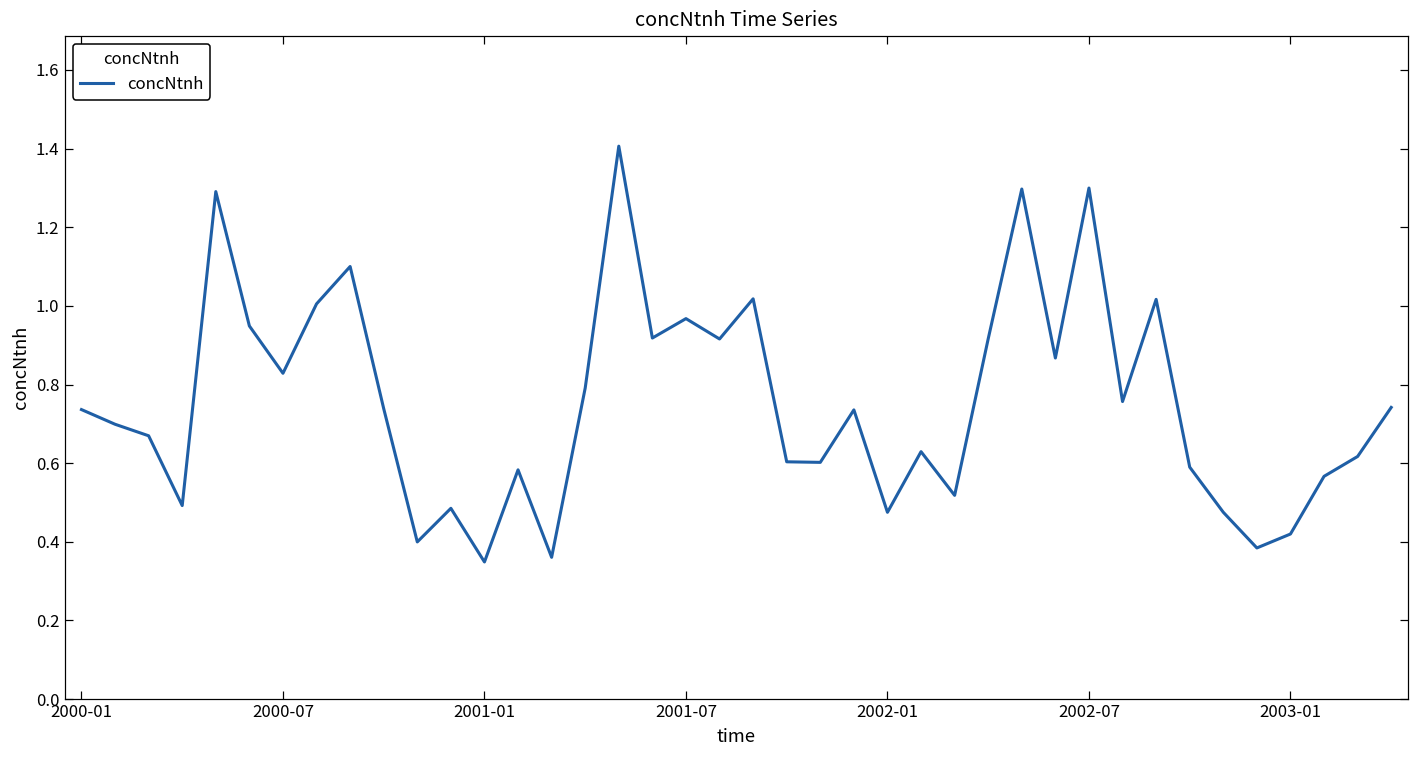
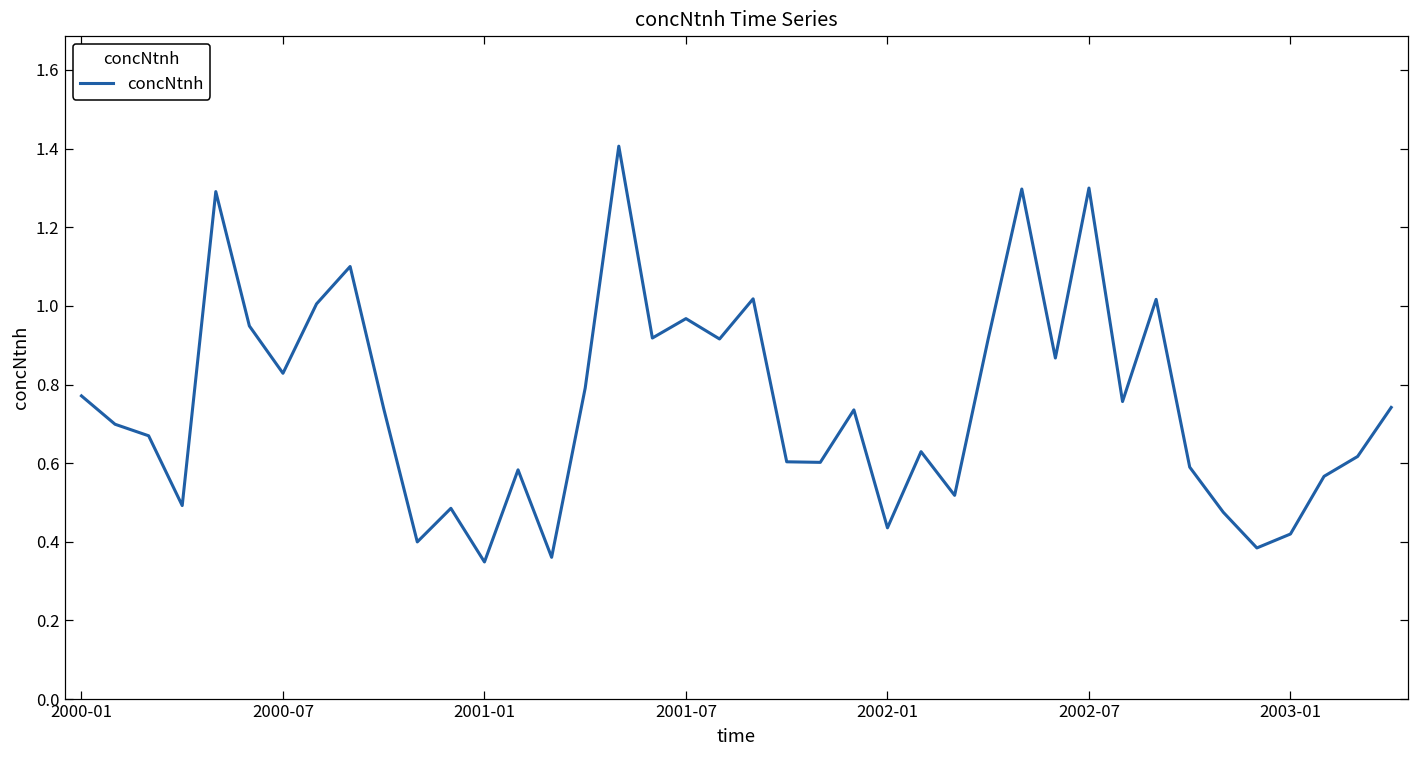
  {
-   "2000-01": 0.74,
+   "2000-01": 0.77,
    "2000-07": 0.83,
    "2001-01": 0.35,
    "2001-07": 0.97,
-   "2002-01": 0.48,
+   "2002-01": 0.44,
    "2002-07": 1.30,
    "2003-01": 0.42
  }
